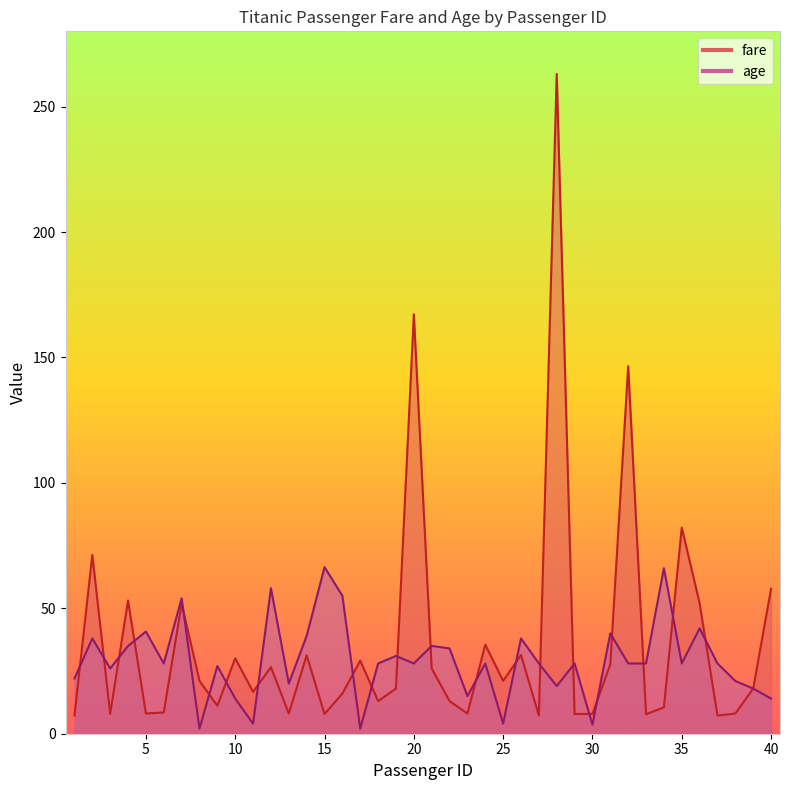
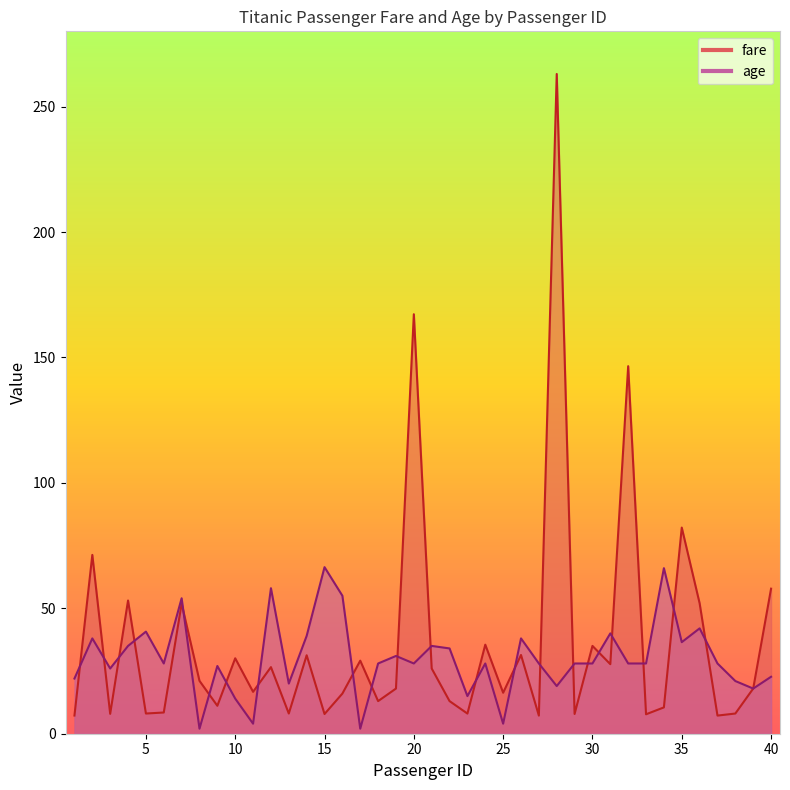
  {
    "fare": {
      "5": 8,
      "10": 30,
      "15": 8,
      "20": 167,
-     "25": 21,
-     "30": 8,
+     "25": 16,
+     "30": 35,
      "35": 82,
      "40": 58
    },
    "age": {
      "5": 41,
      "10": 14,
      "15": 66,
      "20": 28,
      "25": 4,
-     "30": 4,
-     "35": 28,
-     "40": 14
+     "30": 28,
+     "35": 37,
+     "40": 23
    }
  }
